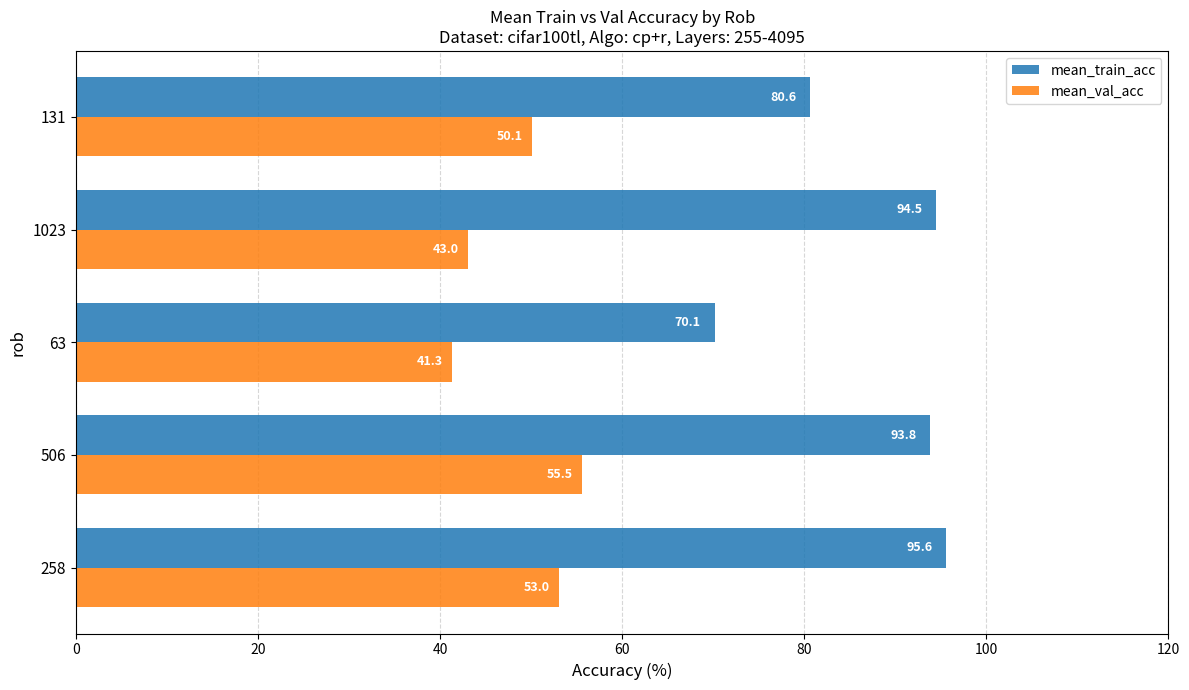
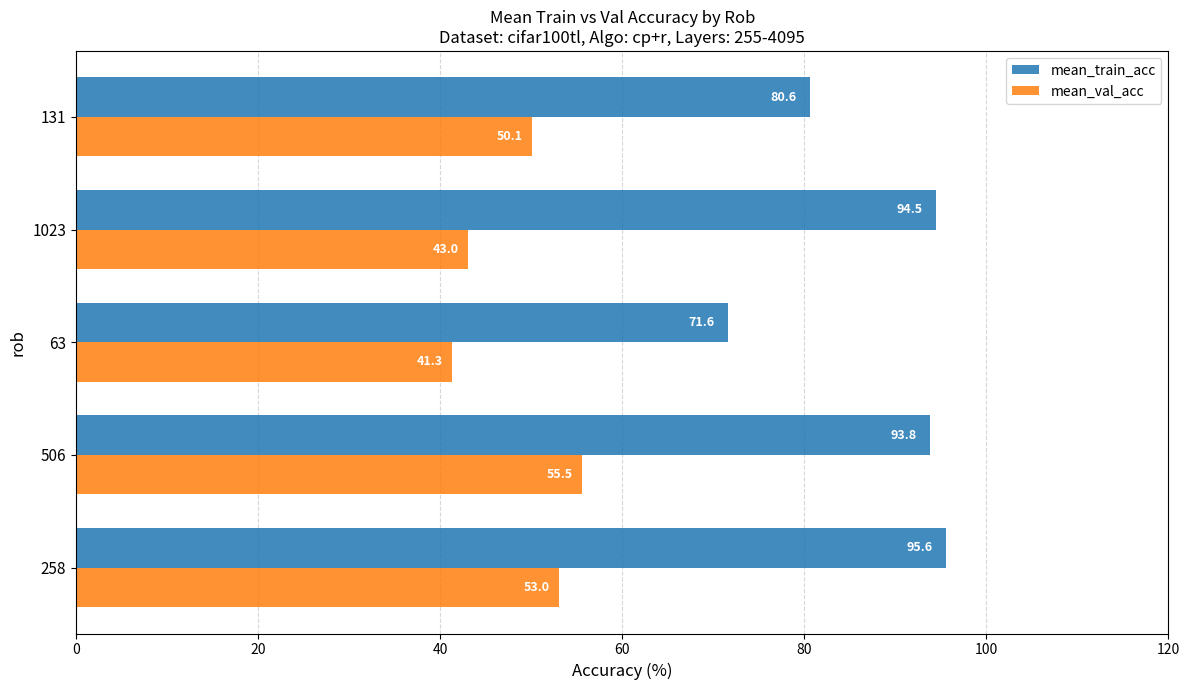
  {
    "mean_train_acc": {
      "131": 80.6,
      "1023": 94.5,
-     "63": 70.1,
+     "63": 71.6,
      "506": 93.8,
      "258": 95.6
    },
    "mean_val_acc": {
      "131": 50.1,
      "1023": 43.0,
      "63": 41.3,
      "506": 55.5,
      "258": 53.0
    }
  }
